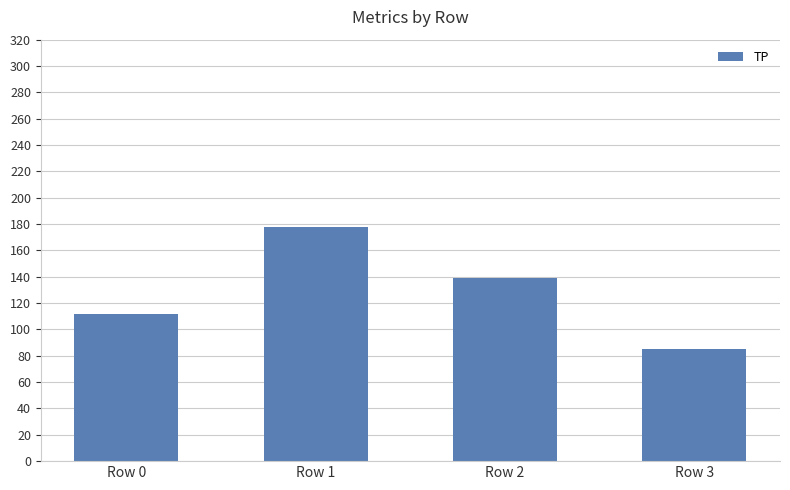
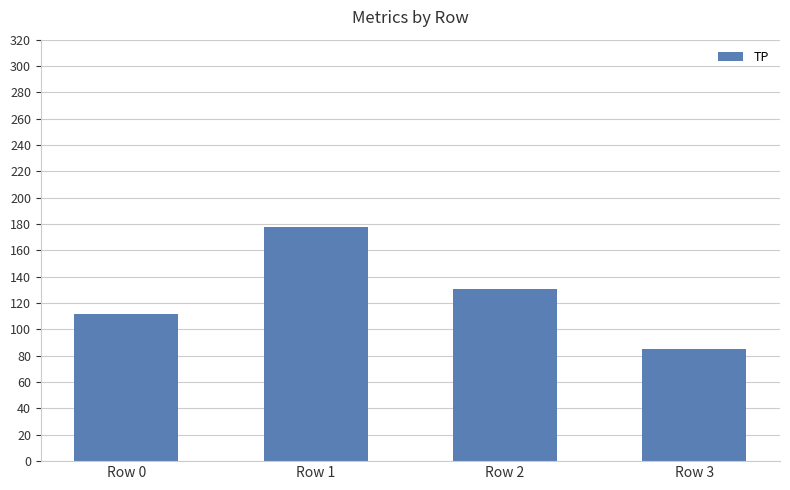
  {
    "Row 0": 112,
    "Row 1": 178,
-   "Row 2": 139,
+   "Row 2": 131,
    "Row 3": 85
  }
